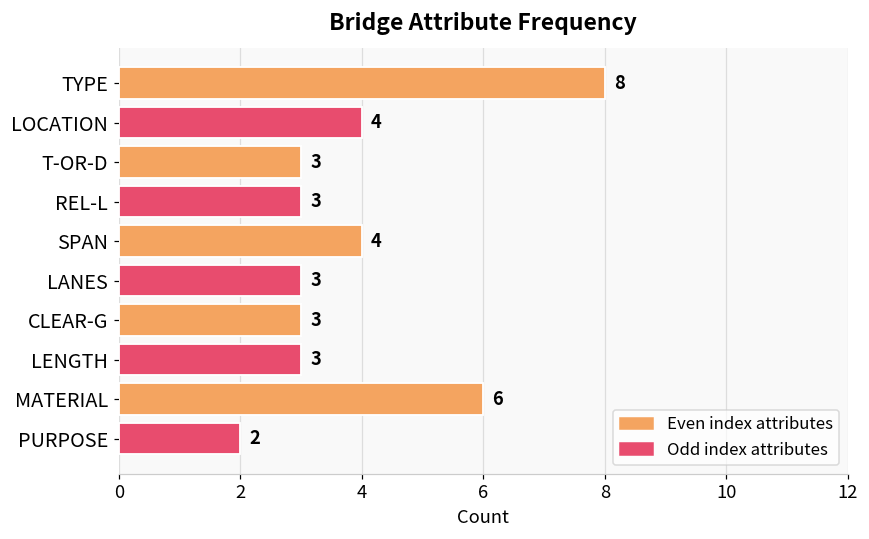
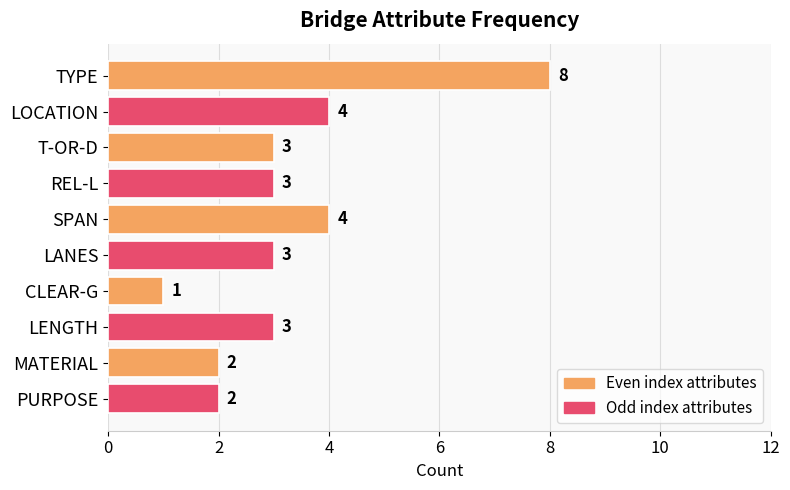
  {
    "TYPE": 8,
    "LOCATION": 4,
    "T-OR-D": 3,
    "REL-L": 3,
    "SPAN": 4,
    "LANES": 3,
-   "CLEAR-G": 3,
+   "CLEAR-G": 1,
    "LENGTH": 3,
-   "MATERIAL": 6,
+   "MATERIAL": 2,
    "PURPOSE": 2
  }
